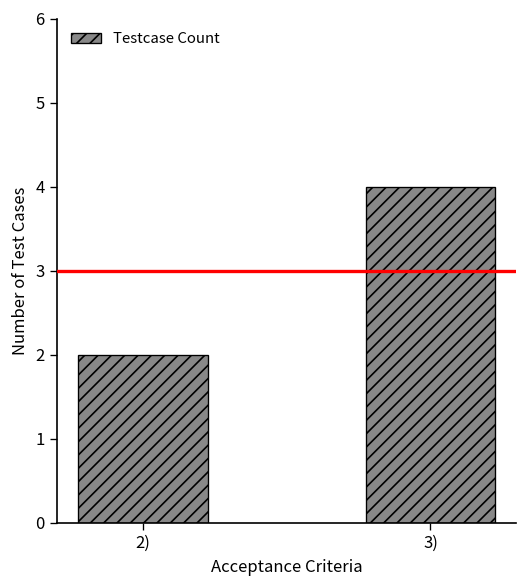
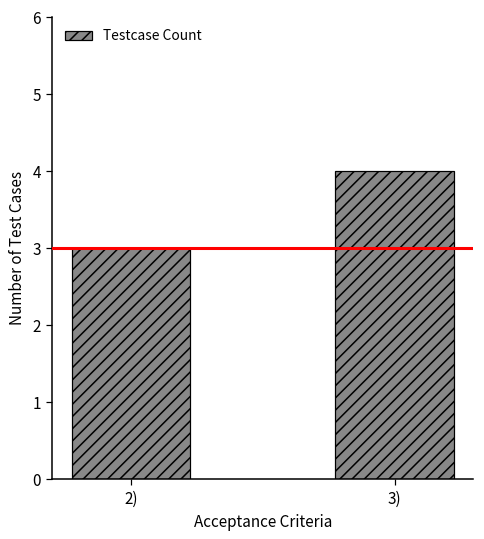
  {
-   "2)": 2,
+   "2)": 3,
    "3)": 4
  }
